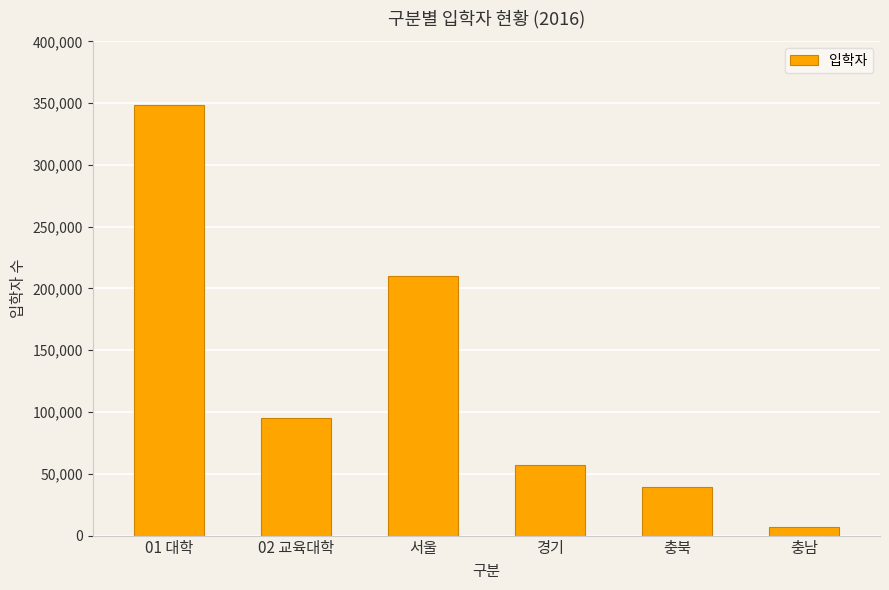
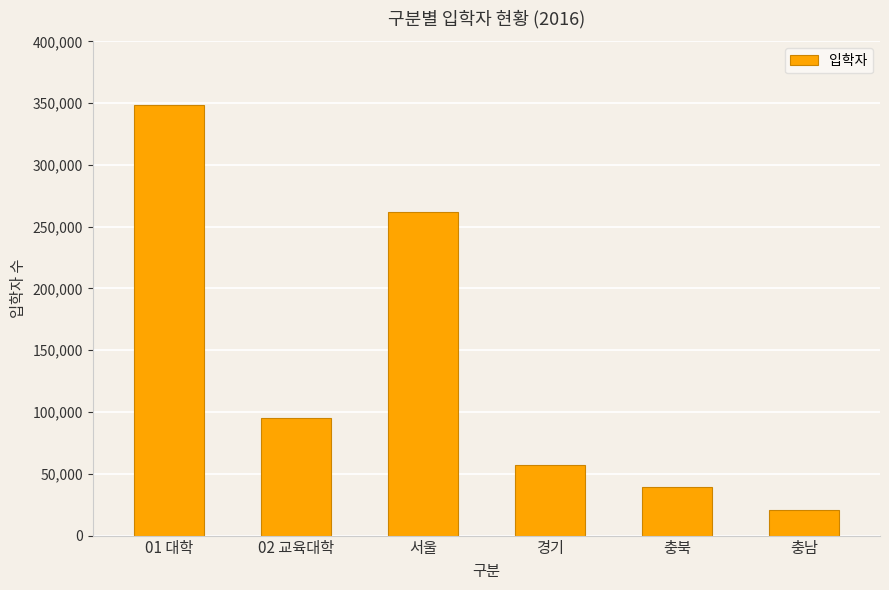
  {
    "01 대학": "348,000",
    "02 교육대학": "95,000",
-   "서울": "210,000",
+   "서울": "262,000",
    "경기": "57,000",
    "충북": "40,000",
-   "충남": "7,000"
+   "충남": "21,000"
  }
